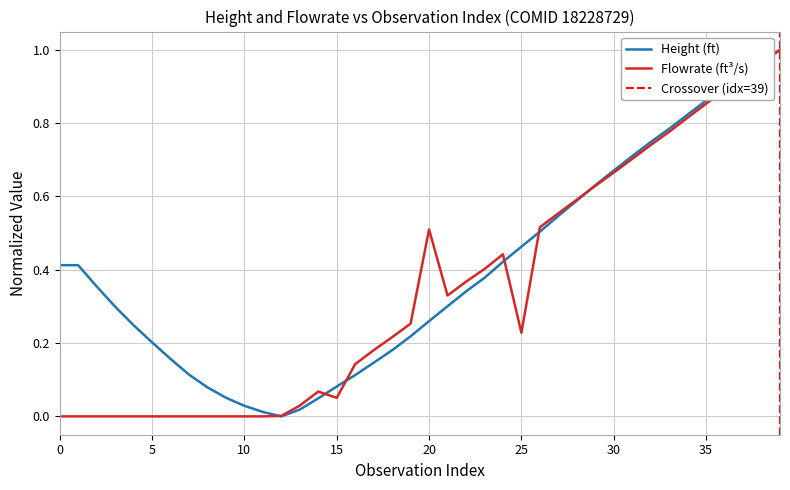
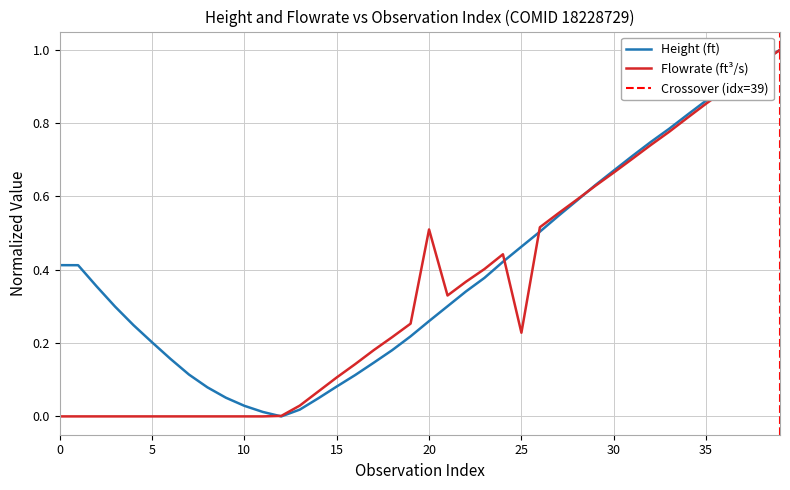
  {
    "Height (ft)": {
      "0": 0.41,
      "5": 0.20,
      "10": 0.03,
      "15": 0.08,
      "20": 0.26,
      "25": 0.46,
      "35": 0.86
    },
    "Flowrate (ft³/s)": {
      "0": 0.00,
      "5": 0.00,
      "10": 0.00,
-     "15": 0.05,
+     "15": 0.11,
      "20": 0.51,
      "25": 0.23,
      "35": 0.85
    }
  }
